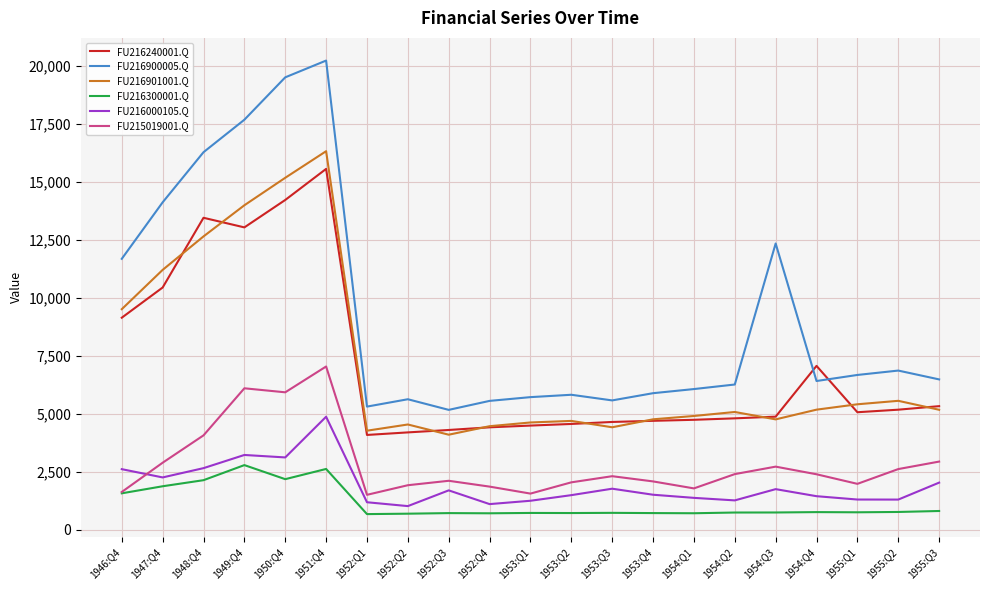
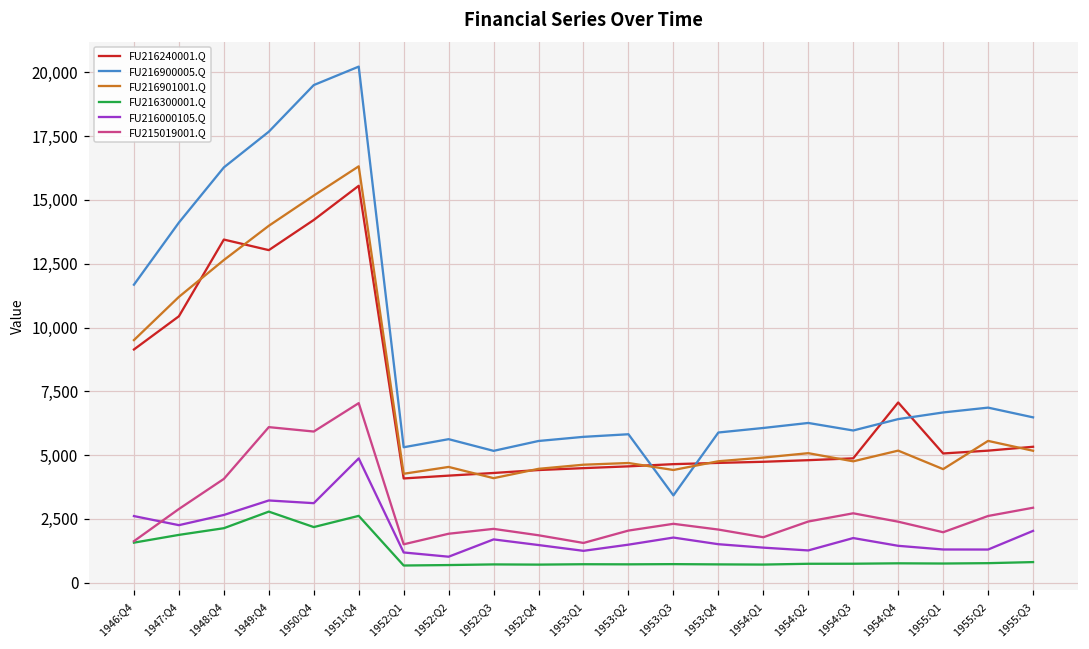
  {
    "FU216240001.Q": {
      "1946:Q4": "9,100",
      "1947:Q4": "10,400",
      "1948:Q4": "13,400",
      "1949:Q4": "13,000",
      "1950:Q4": "14,200",
      "1951:Q4": "15,600",
      "1952:Q1": "4,100",
      "1952:Q2": "4,200",
      "1952:Q3": "4,300",
      "1953:Q1": "4,500",
      "1953:Q2": "4,600",
      "1953:Q3": "4,600",
      "1954:Q1": "4,700",
      "1954:Q2": "4,800",
      "1954:Q3": "4,900",
      "1954:Q4": "7,100",
      "1955:Q1": "5,100",
      "1955:Q2": "5,200",
      "1955:Q3": "5,300"
    },
    "FU216900005.Q": {
      "1946:Q4": "11,700",
      "1947:Q4": "14,100",
      "1948:Q4": "16,300",
      "1949:Q4": "17,700",
      "1950:Q4": "19,500",
      "1951:Q4": "20,200",
      "1952:Q1": "5,300",
      "1952:Q2": "5,600",
      "1952:Q3": "5,200",
      "1952:Q4": "5,600",
      "1953:Q1": "5,700",
      "1953:Q2": "5,800",
-     "1953:Q3": "5,600",
+     "1953:Q3": "3,400",
      "1953:Q4": "5,900",
      "1954:Q1": "6,100",
      "1954:Q2": "6,300",
-     "1954:Q3": "12,300",
+     "1954:Q3": "6,000",
      "1954:Q4": "6,400",
      "1955:Q1": "6,700",
      "1955:Q2": "6,900",
      "1955:Q3": "6,500"
    },
    "FU216901001.Q": {
      "1946:Q4": "9,500",
      "1947:Q4": "11,200",
      "1948:Q4": "12,600",
      "1949:Q4": "14,000",
      "1950:Q4": "15,200",
      "1951:Q4": "16,300",
      "1952:Q1": "4,300",
      "1952:Q2": "4,500",
      "1952:Q3": "4,100",
      "1953:Q1": "4,600",
      "1953:Q2": "4,700",
      "1953:Q3": "4,400",
      "1954:Q1": "4,900",
      "1954:Q2": "5,100",
      "1954:Q3": "4,800",
      "1954:Q4": "5,200",
-     "1955:Q1": "5,400",
+     "1955:Q1": "4,500",
      "1955:Q2": "5,600",
      "1955:Q3": "5,200"
    },
    "FU216300001.Q": {
      "1947:Q4": "1,900",
      "1948:Q4": "2,100",
      "1949:Q4": "2,800",
      "1950:Q4": "2,200",
      "1951:Q4": "2,600",
      "1952:Q1": "700",
      "1952:Q2": "700",
      "1952:Q3": "700",
      "1952:Q4": "700",
      "1953:Q1": "700",
      "1953:Q2": "700",
      "1953:Q3": "700",
      "1953:Q4": "700",
      "1954:Q1": "700",
      "1954:Q2": "700",
      "1954:Q3": "700",
      "1954:Q4": "800",
      "1955:Q1": "800",
      "1955:Q2": "800",
      "1955:Q3": "800"
    },
    "FU216000105.Q": {
      "1946:Q4": "2,600",
      "1947:Q4": "2,300",
      "1948:Q4": "2,700",
      "1949:Q4": "3,200",
      "1950:Q4": "3,100",
      "1951:Q4": "4,900",
      "1952:Q1": "1,200",
      "1952:Q2": "1,000",
      "1952:Q3": "1,700",
-     "1952:Q4": "1,100",
+     "1952:Q4": "1,500",
      "1953:Q1": "1,300",
      "1953:Q2": "1,500",
      "1953:Q3": "1,800",
      "1953:Q4": "1,500",
      "1954:Q1": "1,400",
      "1954:Q2": "1,300",
      "1954:Q3": "1,800",
      "1954:Q4": "1,400",
      "1955:Q1": "1,300",
      "1955:Q2": "1,300",
      "1955:Q3": "2,000"
    },
    "FU215019001.Q": {
      "1947:Q4": "2,900",
      "1948:Q4": "4,100",
      "1949:Q4": "6,100",
      "1950:Q4": "5,900",
      "1951:Q4": "7,000",
      "1952:Q1": "1,500",
      "1952:Q2": "1,900",
      "1952:Q3": "2,100",
      "1952:Q4": "1,900",
      "1953:Q1": "1,600",
      "1953:Q2": "2,000",
      "1953:Q3": "2,300",
      "1953:Q4": "2,100",
      "1954:Q1": "1,800",
      "1954:Q2": "2,400",
      "1954:Q3": "2,700",
      "1954:Q4": "2,400",
      "1955:Q1": "2,000",
      "1955:Q2": "2,600",
      "1955:Q3": "2,900"
    }
  }
